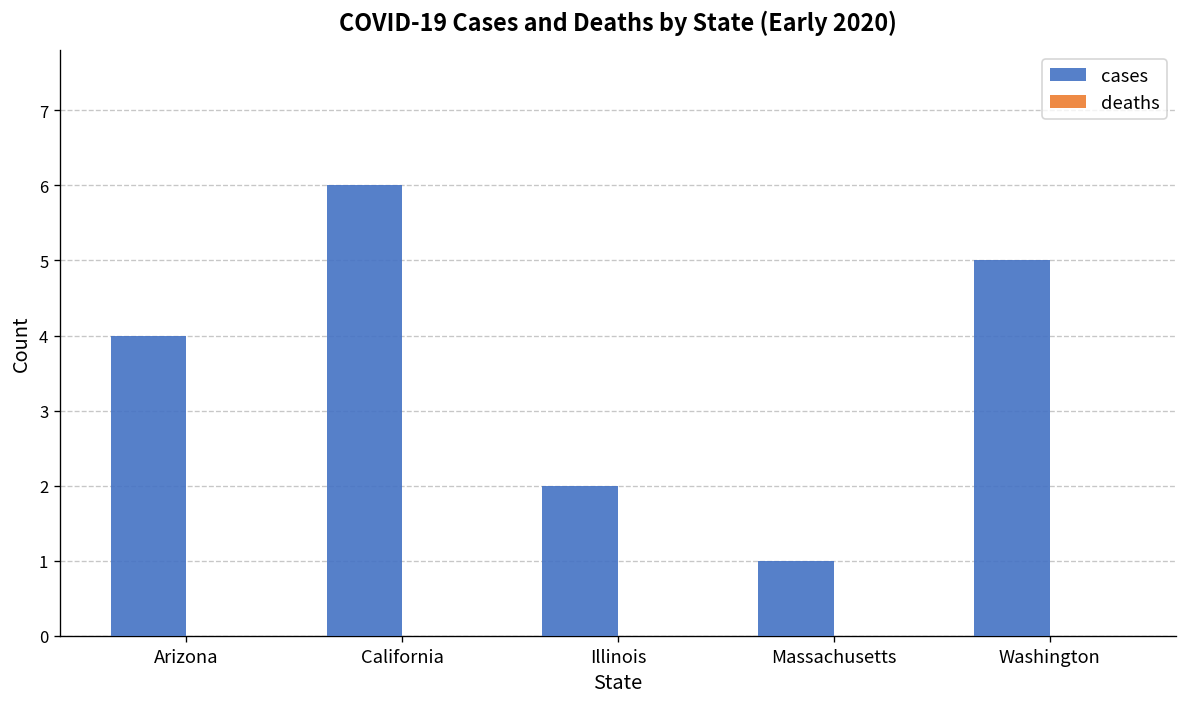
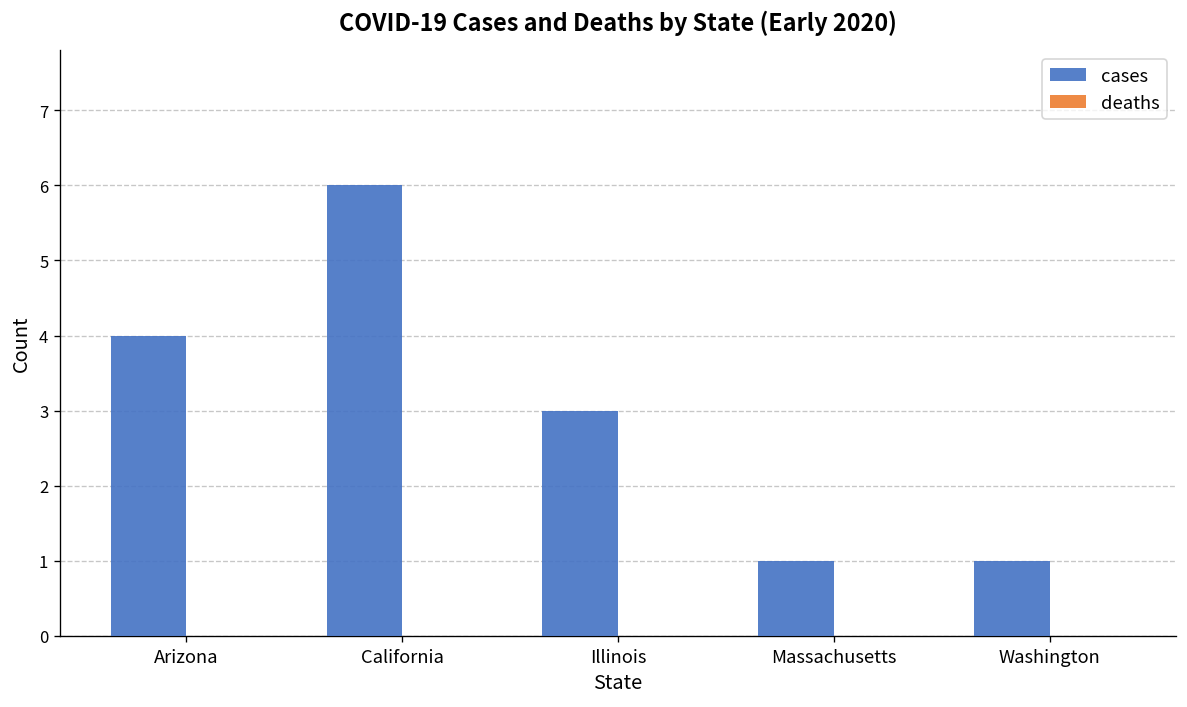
  {
    "cases": {
      "Arizona": 4,
      "California": 6,
-     "Illinois": 2,
+     "Illinois": 3,
      "Massachusetts": 1,
-     "Washington": 5
+     "Washington": 1
    },
    "deaths": {
      "Arizona": 0,
      "California": 0,
      "Illinois": 0,
      "Massachusetts": 0,
      "Washington": 0
    }
  }
